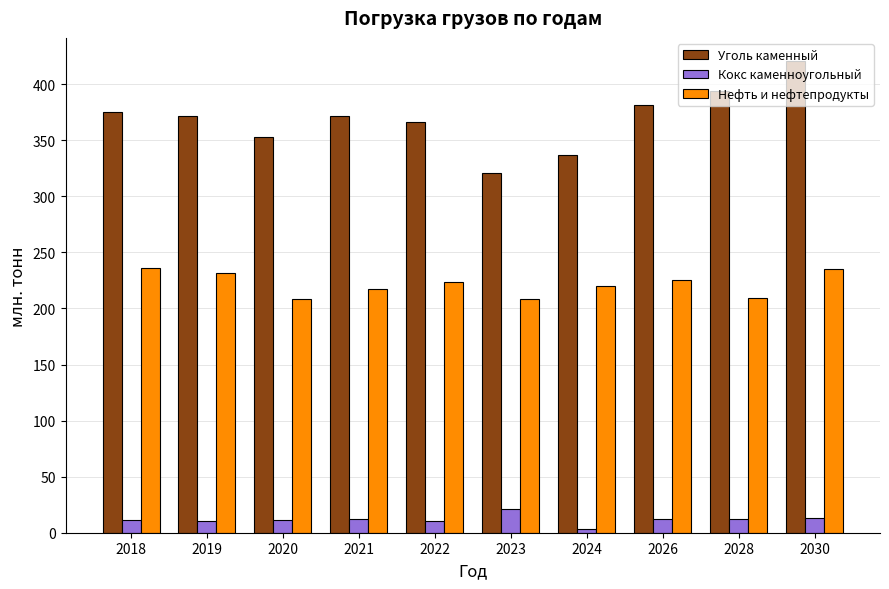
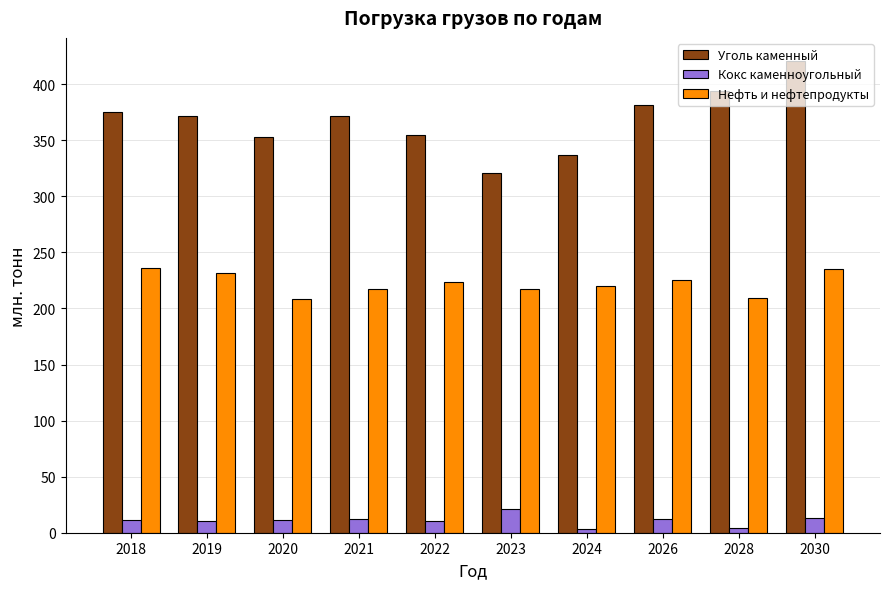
  {
    "Уголь каменный": {
      "2018": 375,
      "2019": 372,
      "2020": 353,
      "2021": 372,
-     "2022": 366,
+     "2022": 354,
      "2023": 321,
      "2024": 337,
      "2026": 382
    },
    "Кокс каменноугольный": {
      "2018": 11,
      "2019": 11,
      "2020": 11,
      "2021": 12,
      "2022": 10,
      "2023": 21,
      "2024": 4,
      "2026": 12,
-     "2028": 12,
+     "2028": 5,
      "2030": 13
    },
    "Нефть и нефтепродукты": {
      "2018": 236,
      "2019": 232,
      "2020": 209,
      "2021": 218,
      "2022": 224,
-     "2023": 209,
+     "2023": 218,
      "2024": 220,
      "2026": 225,
      "2028": 209,
      "2030": 235
    }
  }
